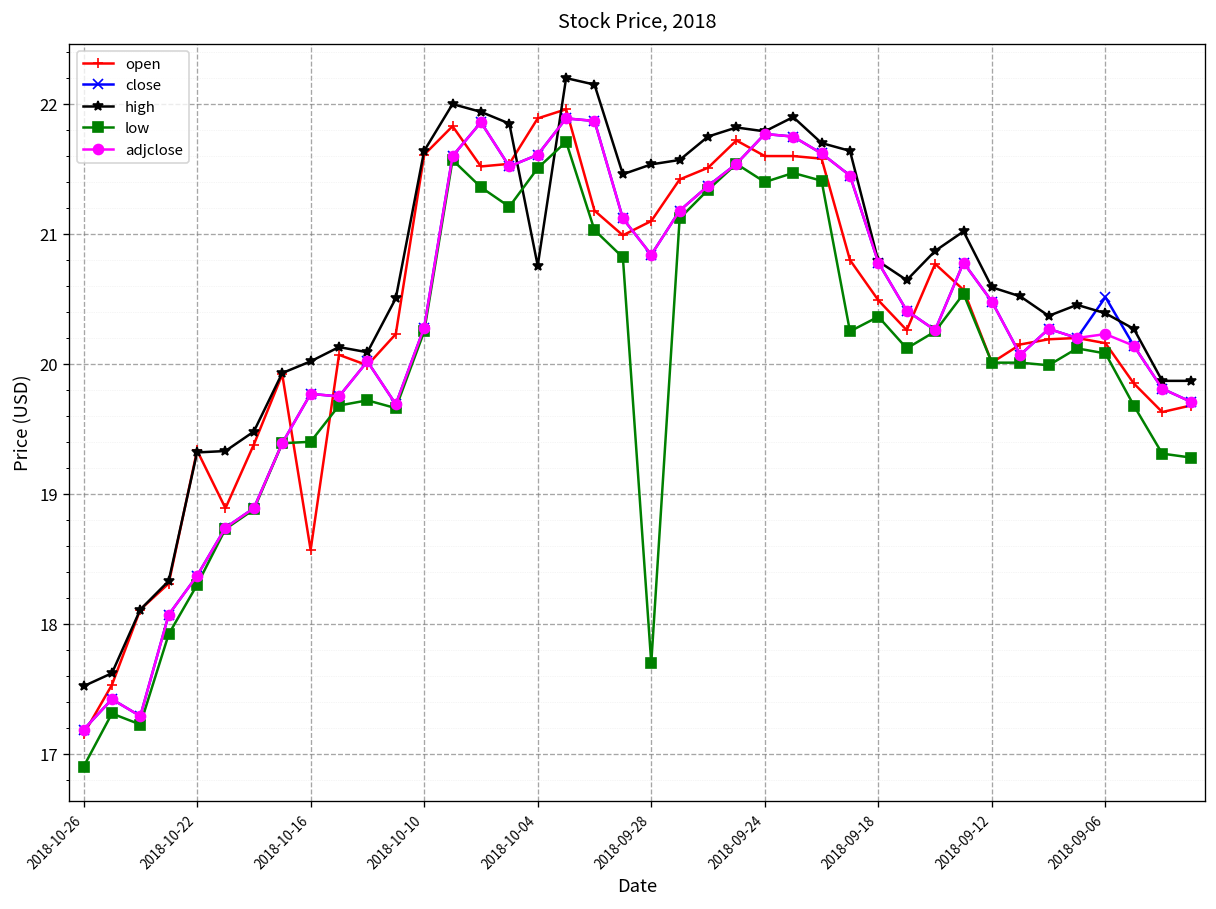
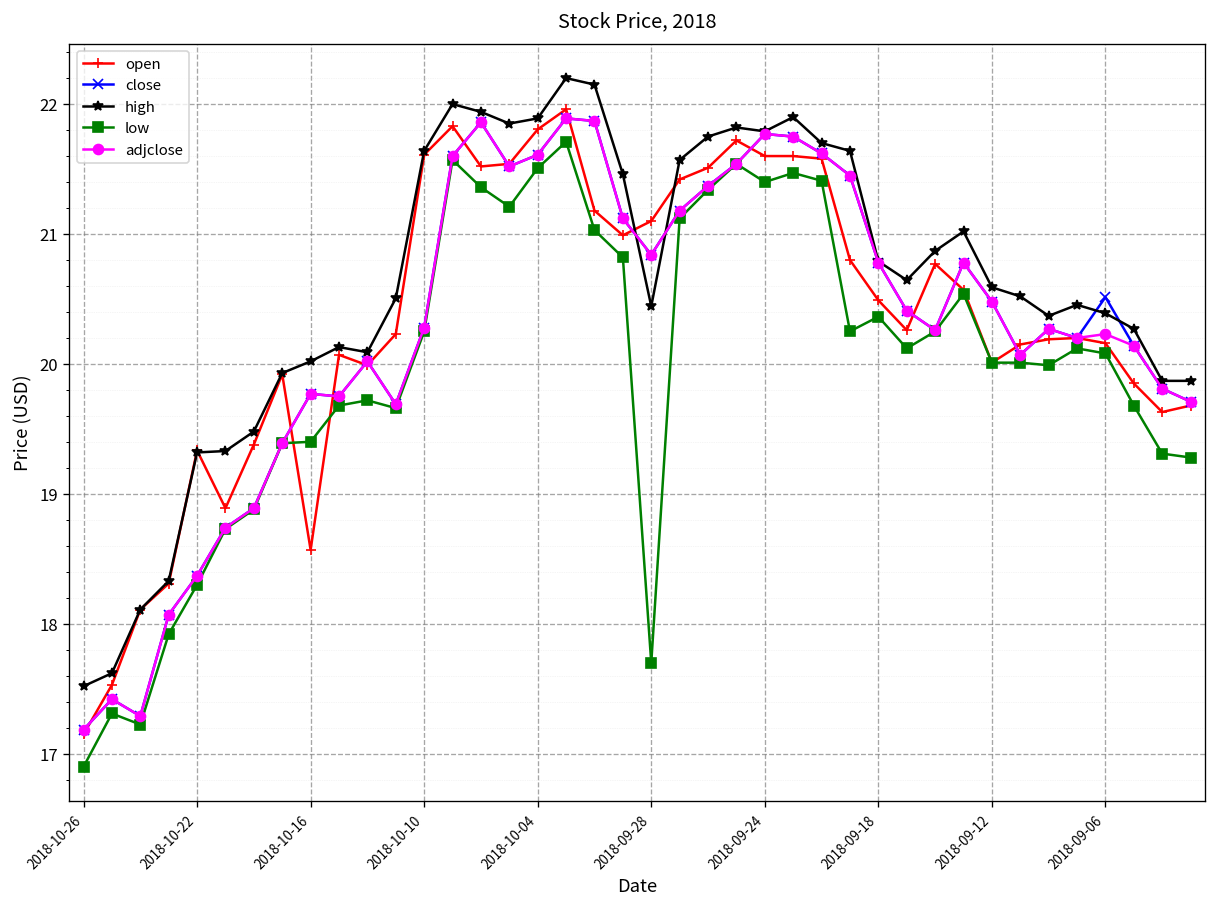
  {
    "open": {
      "2018-10-26": 17.15,
      "2018-10-16": 18.57,
      "2018-10-10": 21.61,
-     "2018-10-04": 21.89,
+     "2018-10-04": 21.81,
      "2018-09-28": 21.10,
      "2018-09-24": 21.60,
      "2018-09-18": 20.49,
      "2018-09-06": 20.16
    },
    "close": {
      "2018-09-06": 20.51
    },
    "high": {
      "2018-10-26": 17.52,
      "2018-10-16": 20.02,
      "2018-10-10": 21.64,
-     "2018-10-04": 20.76,
-     "2018-09-28": 21.54,
+     "2018-10-04": 21.89,
+     "2018-09-28": 20.44,
      "2018-09-12": 20.59,
      "2018-09-06": 20.39
    },
    "low": {
      "2018-10-26": 16.90,
      "2018-10-22": 18.30,
      "2018-10-16": 19.40,
      "2018-10-10": 20.25,
      "2018-10-04": 21.51,
      "2018-09-28": 17.70,
      "2018-09-24": 21.40,
      "2018-09-18": 20.36,
      "2018-09-06": 20.08
    },
    "adjclose": {
      "2018-09-06": 20.23
    }
  }
